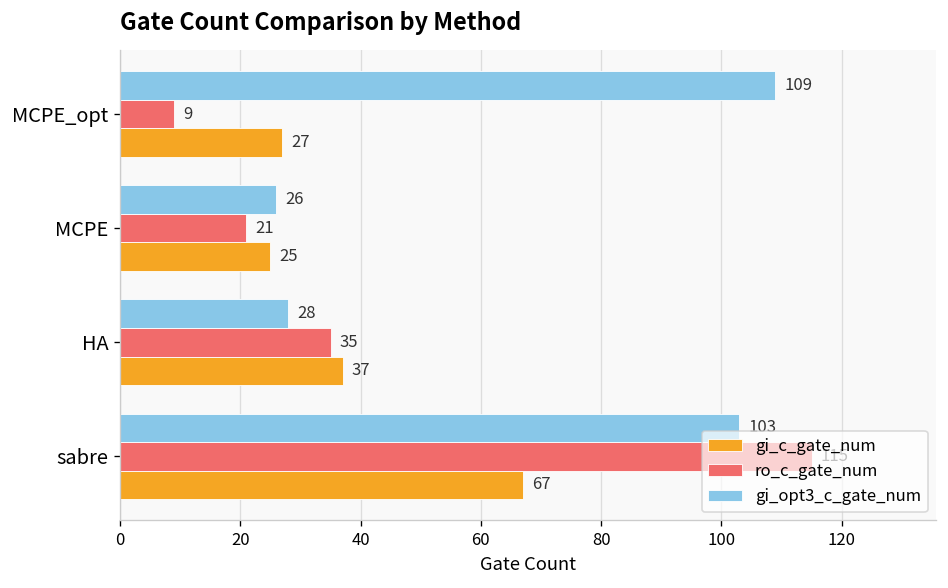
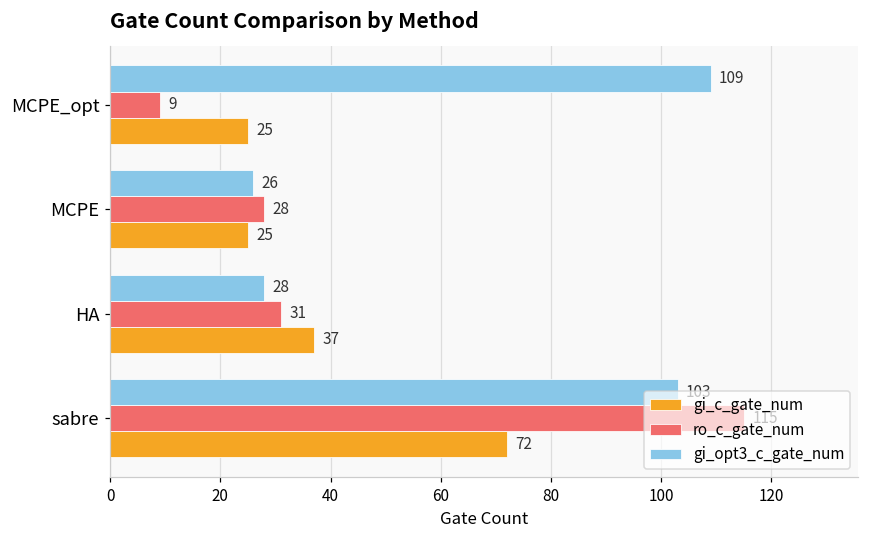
  {
    "gi_c_gate_num": {
-     "MCPE_opt": 27,
+     "MCPE_opt": 25,
      "MCPE": 25,
      "HA": 37,
-     "sabre": 67
+     "sabre": 72
    },
    "ro_c_gate_num": {
      "MCPE_opt": 9,
-     "MCPE": 21,
-     "HA": 35
+     "MCPE": 28,
+     "HA": 31
    },
    "gi_opt3_c_gate_num": {
      "MCPE_opt": 109,
      "MCPE": 26,
      "HA": 28
    }
  }
